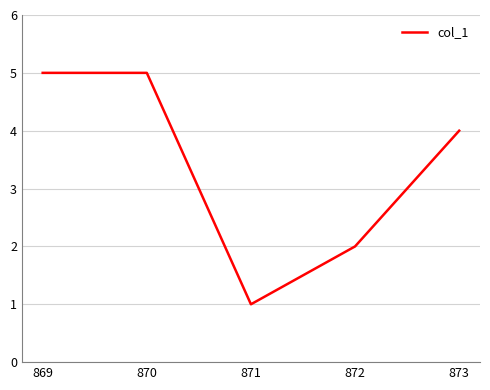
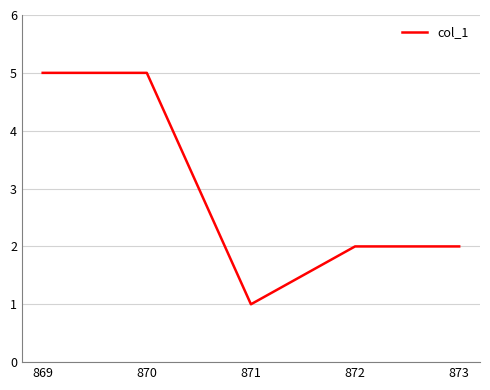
  {
    "869": 5,
    "870": 5,
    "871": 1,
    "872": 2,
-   "873": 4
+   "873": 2
  }
